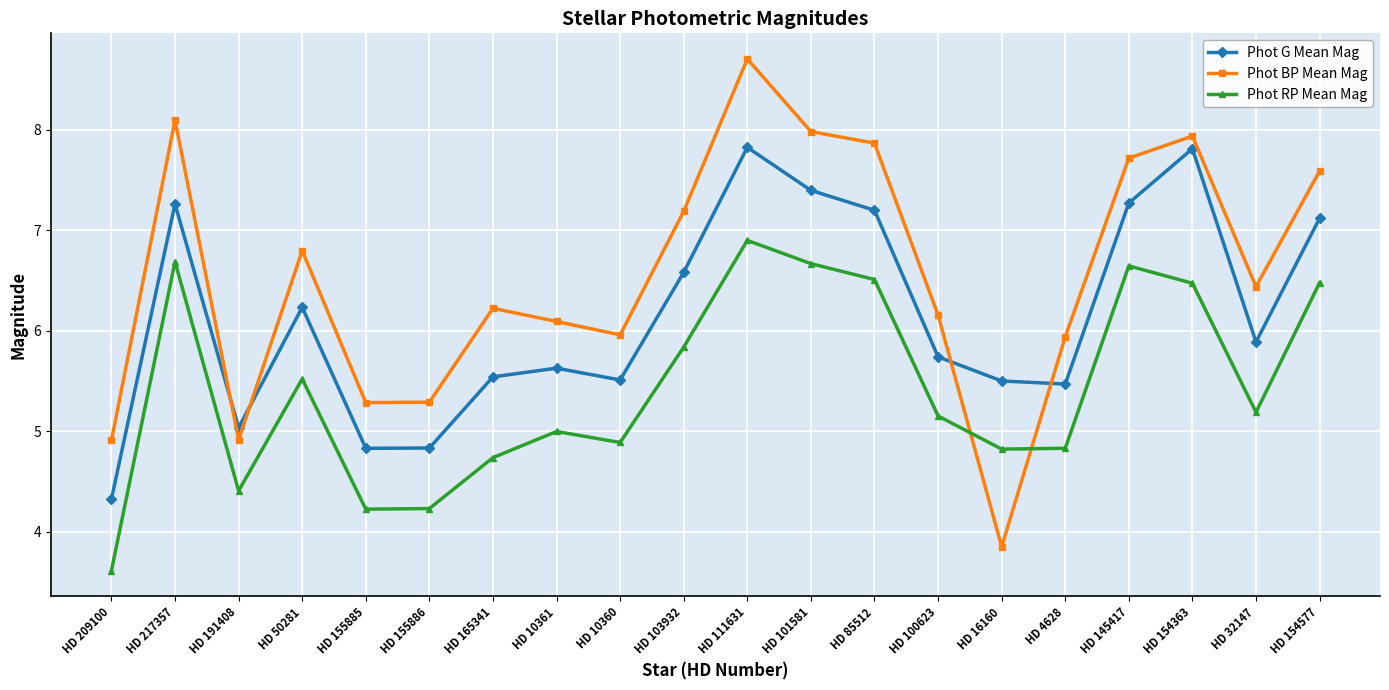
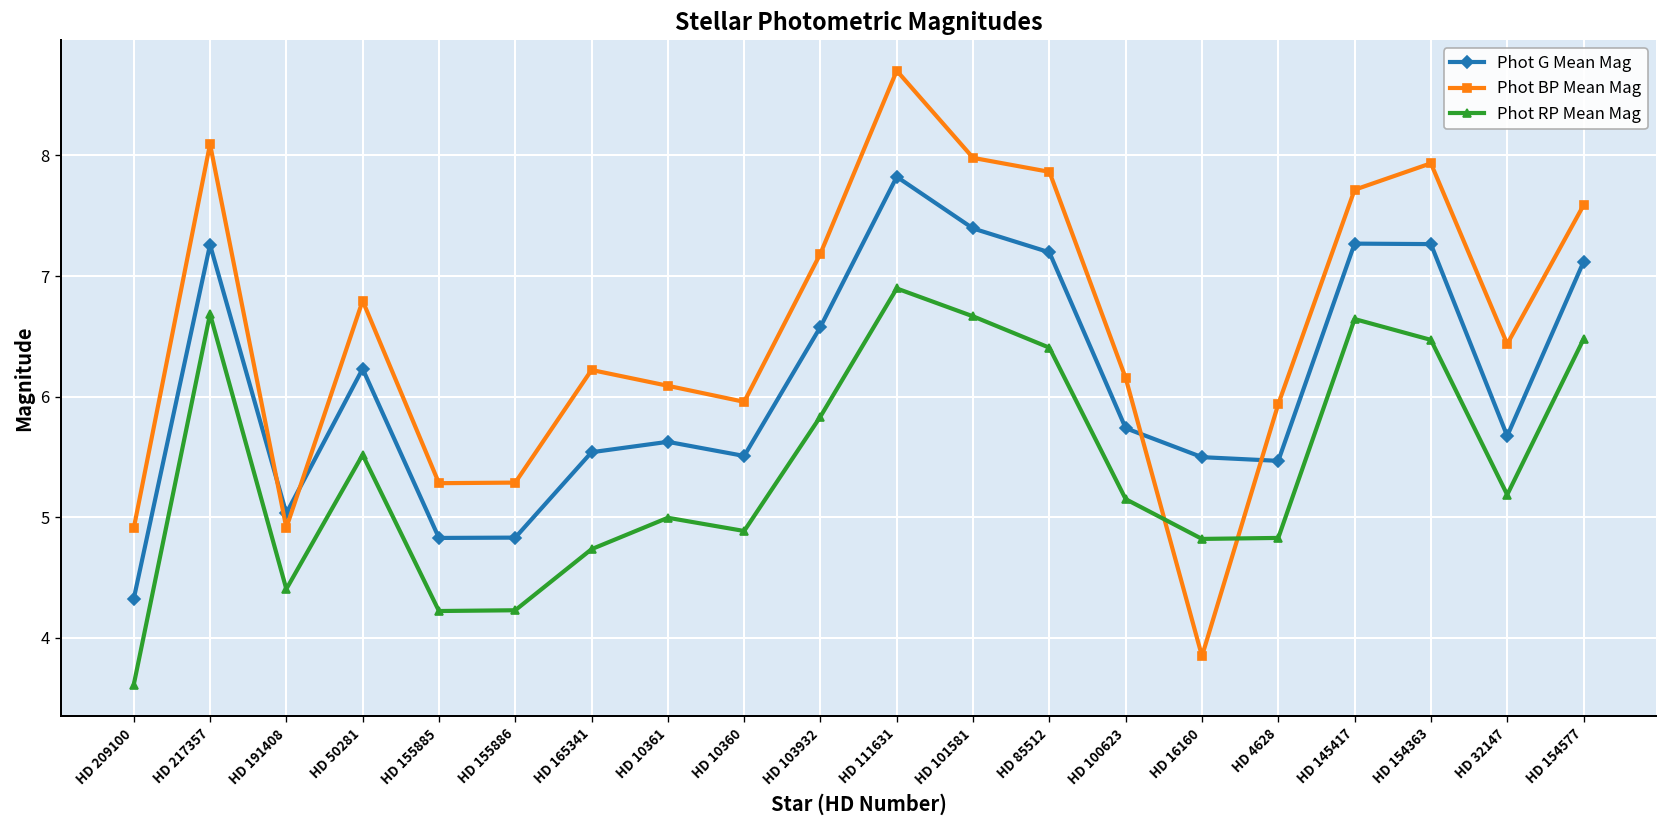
  {
    "Phot G Mean Mag": {
      "HD 209100": 4.32,
      "HD 217357": 7.26,
      "HD 191408": 5.03,
      "HD 50281": 6.23,
      "HD 155885": 4.83,
      "HD 155886": 4.83,
      "HD 165341": 5.54,
      "HD 10361": 5.63,
      "HD 10360": 5.51,
      "HD 103932": 6.58,
      "HD 111631": 7.82,
      "HD 101581": 7.39,
      "HD 85512": 7.20,
      "HD 100623": 5.74,
      "HD 16160": 5.50,
      "HD 4628": 5.47,
      "HD 145417": 7.27,
-     "HD 154363": 7.81,
-     "HD 32147": 5.89,
+     "HD 154363": 7.26,
+     "HD 32147": 5.67,
      "HD 154577": 7.12
    },
    "Phot BP Mean Mag": {
      "HD 209100": 4.91,
      "HD 217357": 8.09,
      "HD 191408": 4.91,
      "HD 50281": 6.80,
      "HD 155885": 5.28,
      "HD 155886": 5.29,
      "HD 165341": 6.22,
      "HD 10361": 6.09,
      "HD 10360": 5.96,
      "HD 103932": 7.19,
      "HD 111631": 8.70,
      "HD 101581": 7.98,
      "HD 85512": 7.86,
      "HD 100623": 6.15,
      "HD 16160": 3.85,
      "HD 4628": 5.94,
      "HD 145417": 7.72,
      "HD 154363": 7.93,
      "HD 32147": 6.44,
      "HD 154577": 7.59
    },
    "Phot RP Mean Mag": {
      "HD 209100": 3.61,
      "HD 217357": 6.69,
      "HD 191408": 4.40,
      "HD 50281": 5.52,
      "HD 155885": 4.22,
      "HD 155886": 4.23,
      "HD 165341": 4.74,
      "HD 10361": 5.00,
      "HD 10360": 4.89,
      "HD 103932": 5.84,
      "HD 111631": 6.90,
      "HD 101581": 6.67,
-     "HD 85512": 6.51,
+     "HD 85512": 6.41,
      "HD 100623": 5.15,
      "HD 16160": 4.82,
      "HD 4628": 4.83,
      "HD 145417": 6.64,
      "HD 154363": 6.47,
      "HD 32147": 5.19,
      "HD 154577": 6.48
    }
  }
